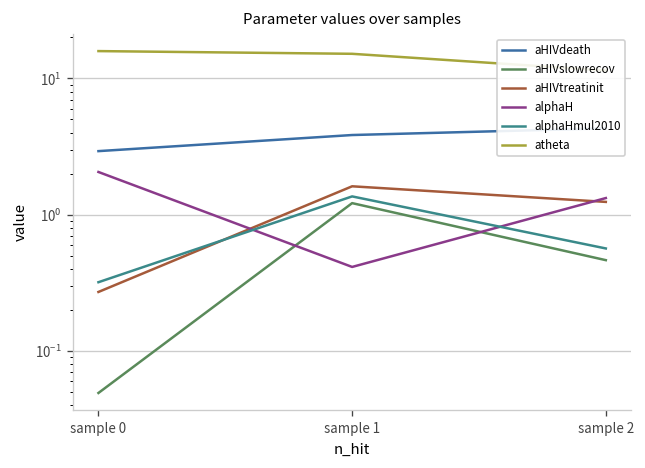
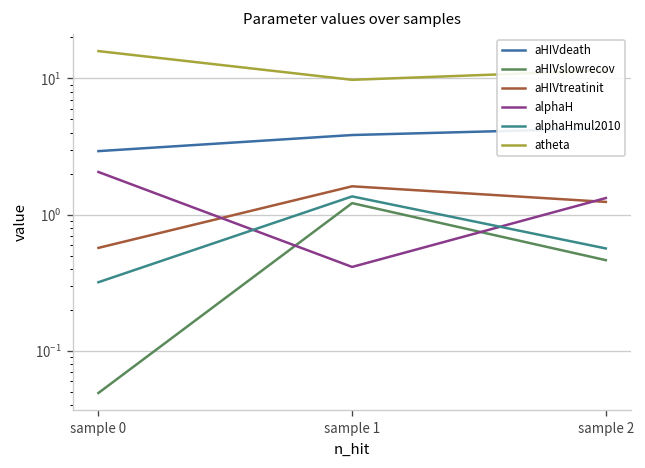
  {
    "aHIVtreatinit": {
-     "sample 0": 0.27,
+     "sample 0": 0.6,
      "sample 1": 1.6,
      "sample 2": 1.2
    },
    "alphaH": {
      "sample 0": 2.1,
      "sample 1": 0.41,
      "sample 2": 1.3
    },
    "atheta": {
      "sample 0": 16,
-     "sample 1": 15
+     "sample 1": 10
    }
  }
